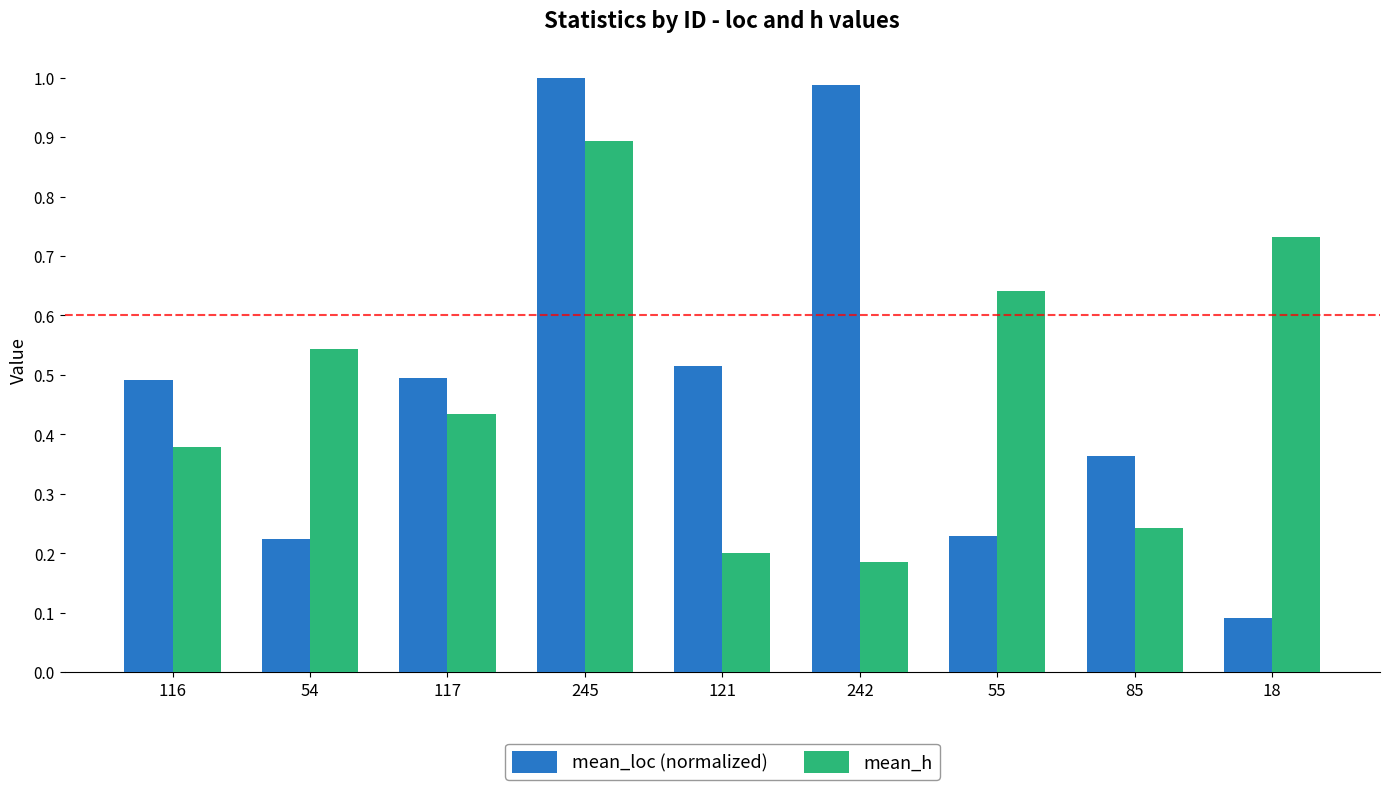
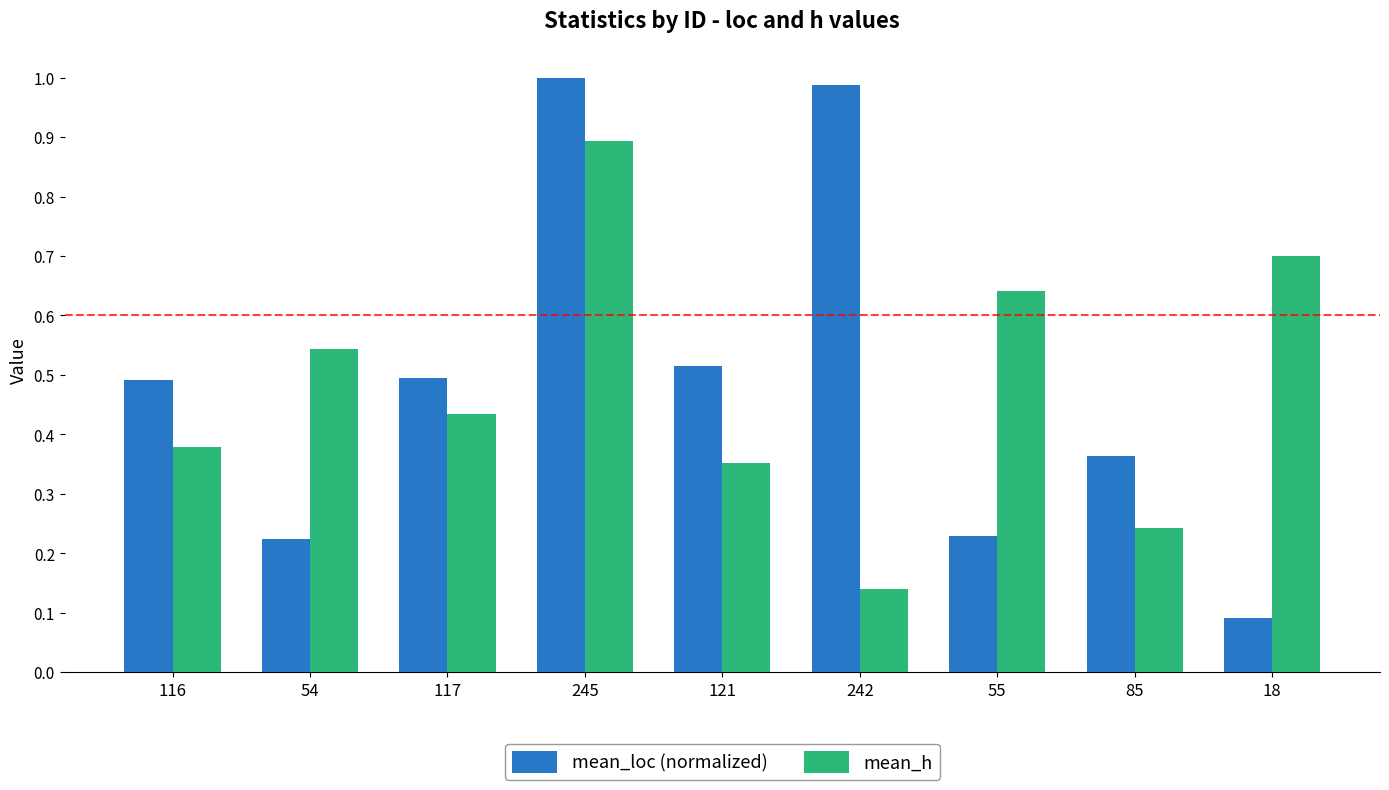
  {
    "mean_loc (normalized)": {
      "116": 0.49,
      "54": 0.22,
      "117": 0.49,
      "245": 1.00,
      "121": 0.52,
      "242": 0.99,
      "55": 0.23,
      "85": 0.36,
      "18": 0.09
    },
    "mean_h": {
      "116": 0.38,
      "54": 0.54,
      "117": 0.44,
      "245": 0.89,
-     "121": 0.20,
-     "242": 0.19,
+     "121": 0.35,
+     "242": 0.14,
      "55": 0.64,
      "85": 0.24,
-     "18": 0.73
+     "18": 0.70
    }
  }
